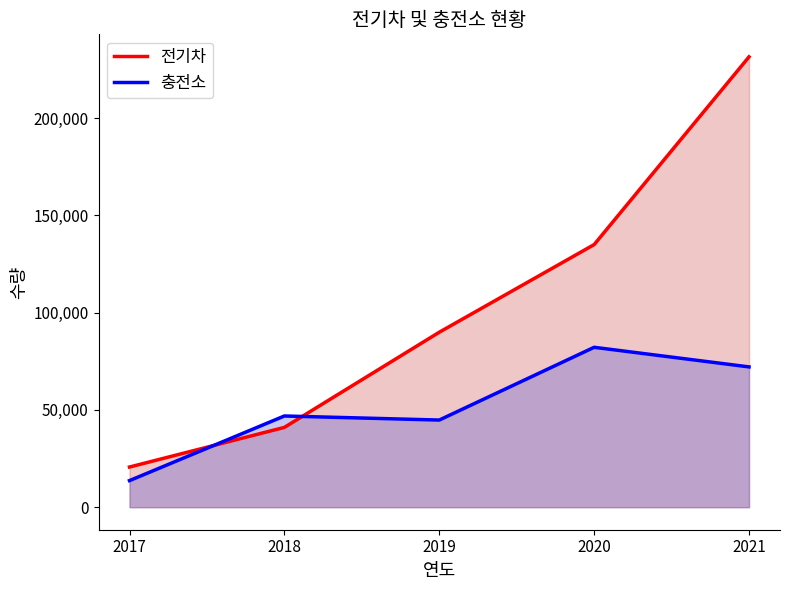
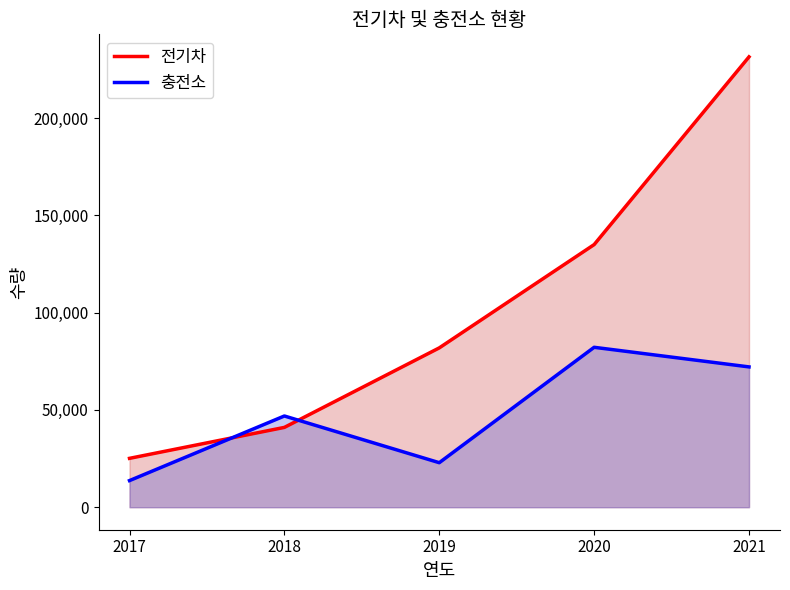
  {
    "전기차": {
-     "2017": "21,000",
+     "2017": "25,000",
      "2018": "41,000",
-     "2019": "90,000",
+     "2019": "82,000",
      "2020": "135,000",
      "2021": "231,000"
    },
    "충전소": {
      "2017": "14,000",
      "2018": "47,000",
-     "2019": "45,000",
+     "2019": "23,000",
      "2020": "82,000",
      "2021": "72,000"
    }
  }
